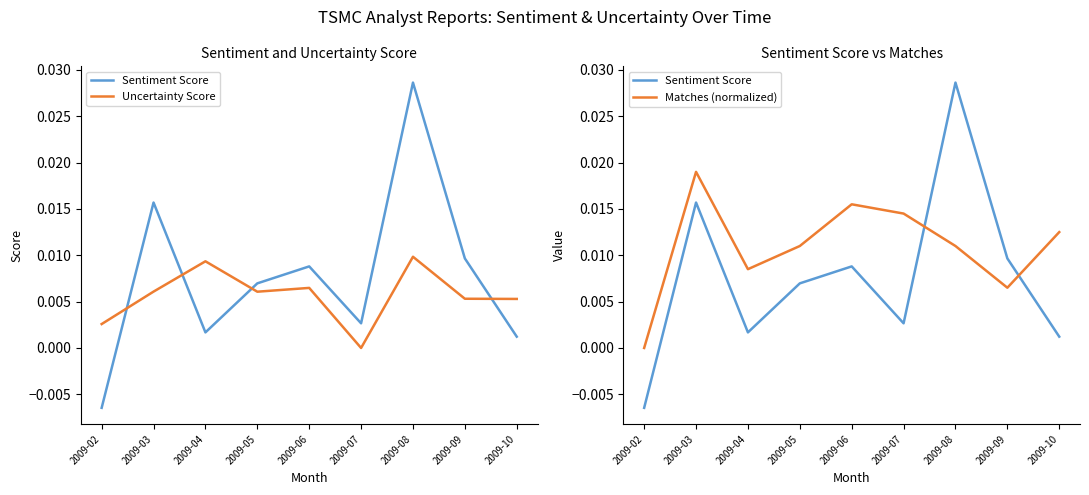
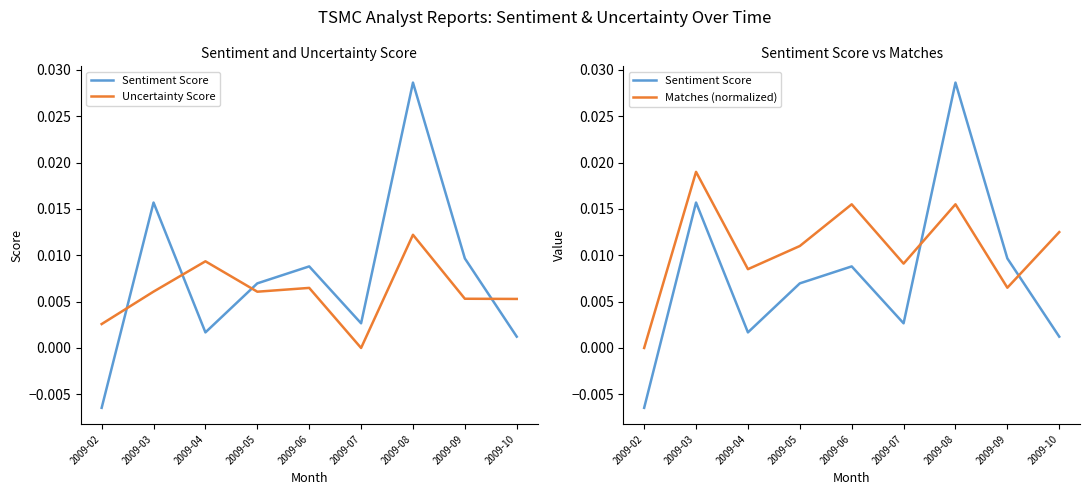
  {
    "Sentiment and Uncertainty Score": {
      "Sentiment Score": {
        "2009-02": -0.006,
        "2009-03": 0.016,
        "2009-04": 0.002,
        "2009-05": 0.007,
        "2009-06": 0.009,
        "2009-07": 0.003,
        "2009-08": 0.029,
        "2009-09": 0.010,
        "2009-10": 0.001
      },
      "Uncertainty Score": {
        "2009-02": 0.003,
        "2009-03": 0.006,
        "2009-04": 0.009,
        "2009-05": 0.006,
        "2009-06": 0.006,
        "2009-07": 0.000,
-       "2009-08": 0.010,
+       "2009-08": 0.012,
        "2009-09": 0.005,
        "2009-10": 0.005
      }
    },
    "Sentiment Score vs Matches": {
      "Sentiment Score": {
        "2009-02": -0.006,
        "2009-03": 0.016,
        "2009-04": 0.002,
        "2009-05": 0.007,
        "2009-06": 0.009,
        "2009-07": 0.003,
        "2009-08": 0.029,
        "2009-09": 0.010,
        "2009-10": 0.001
      },
      "Matches (normalized)": {
        "2009-02": 0.000,
        "2009-03": 0.019,
        "2009-04": 0.009,
        "2009-05": 0.011,
        "2009-06": 0.016,
-       "2009-07": 0.015,
-       "2009-08": 0.011,
+       "2009-07": 0.009,
+       "2009-08": 0.016,
        "2009-09": 0.007,
        "2009-10": 0.013
      }
    }
  }
